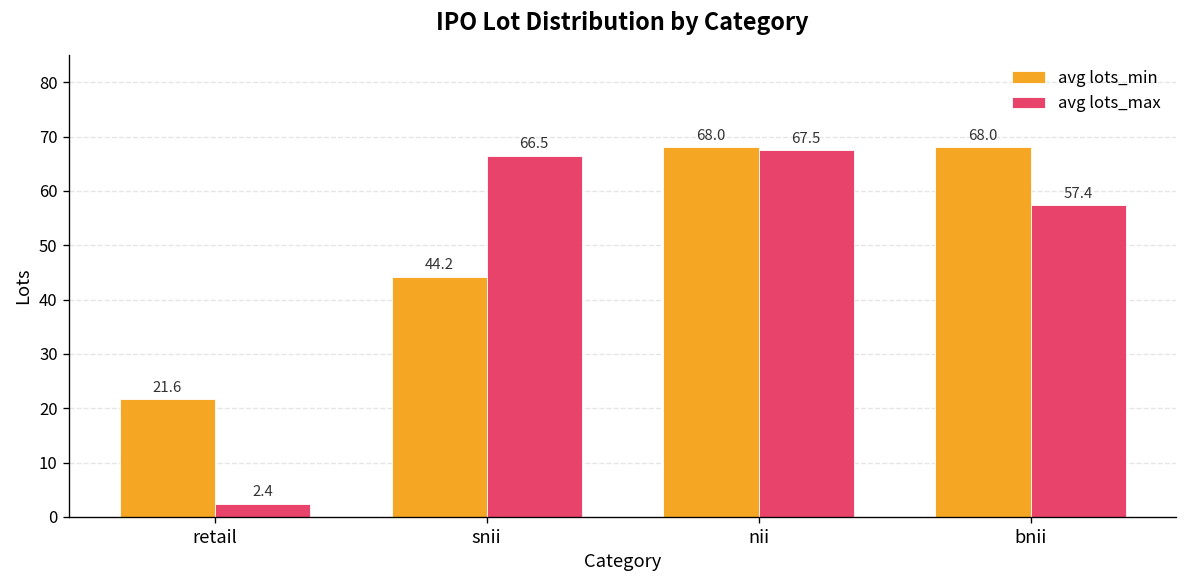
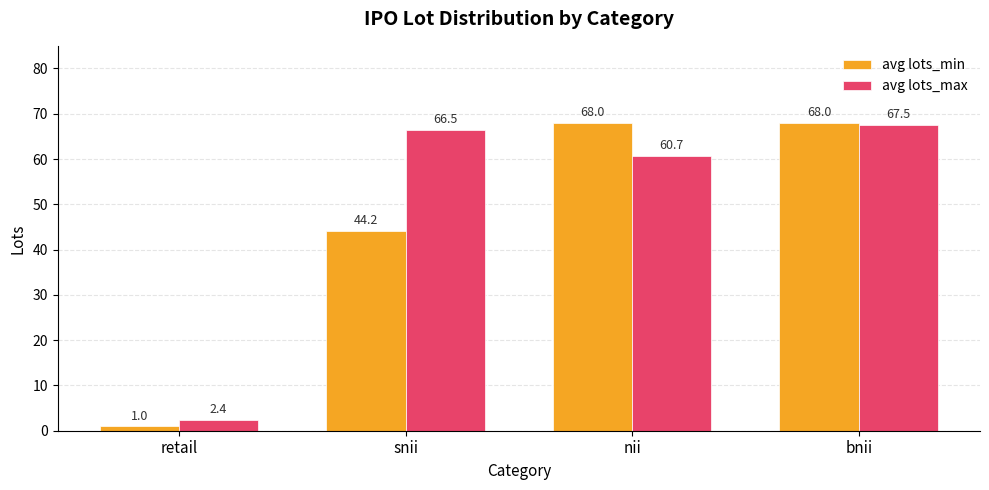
  {
    "avg lots_min": {
-     "retail": 21.6,
+     "retail": 1.0,
      "snii": 44.2,
      "nii": 68.0,
      "bnii": 68.0
    },
    "avg lots_max": {
      "retail": 2.4,
      "snii": 66.5,
-     "nii": 67.5,
-     "bnii": 57.4
+     "nii": 60.7,
+     "bnii": 67.5
    }
  }
